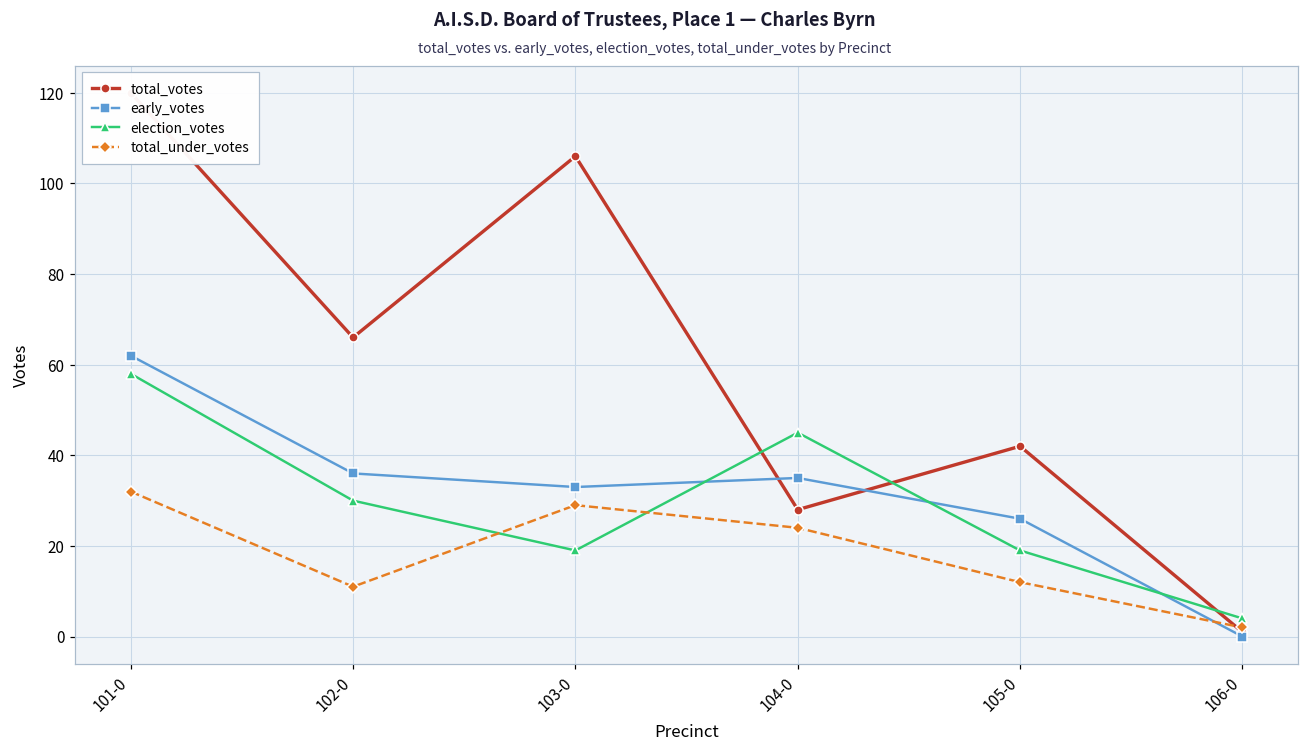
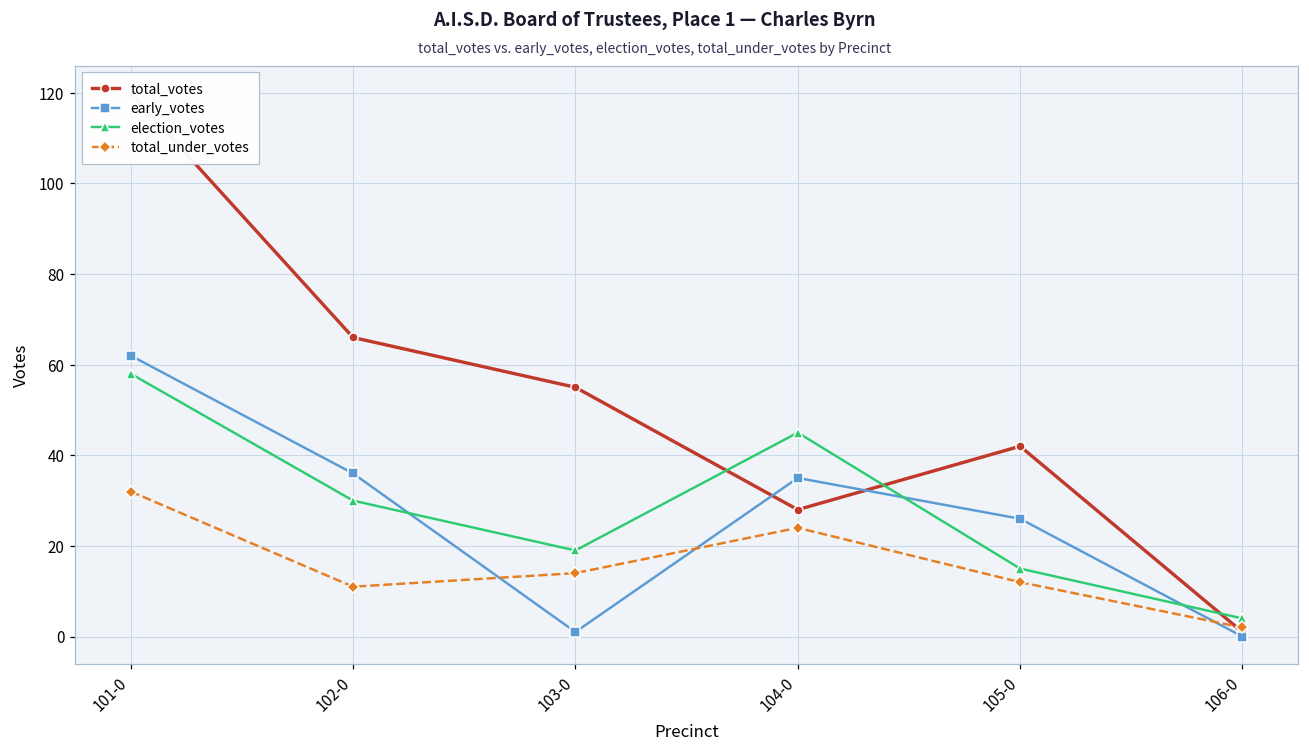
  {
    "total_votes": {
      "102-0": 66,
-     "103-0": 106,
+     "103-0": 55,
      "104-0": 28,
      "105-0": 42,
      "106-0": 1
    },
    "early_votes": {
      "101-0": 62,
      "102-0": 36,
-     "103-0": 33,
+     "103-0": 1,
      "104-0": 35,
      "105-0": 26,
      "106-0": 0
    },
    "election_votes": {
      "101-0": 58,
      "102-0": 30,
      "103-0": 19,
      "104-0": 45,
-     "105-0": 19,
+     "105-0": 15,
      "106-0": 4
    },
    "total_under_votes": {
      "101-0": 32,
      "102-0": 11,
-     "103-0": 29,
+     "103-0": 14,
      "104-0": 24,
      "105-0": 12,
      "106-0": 2
    }
  }
